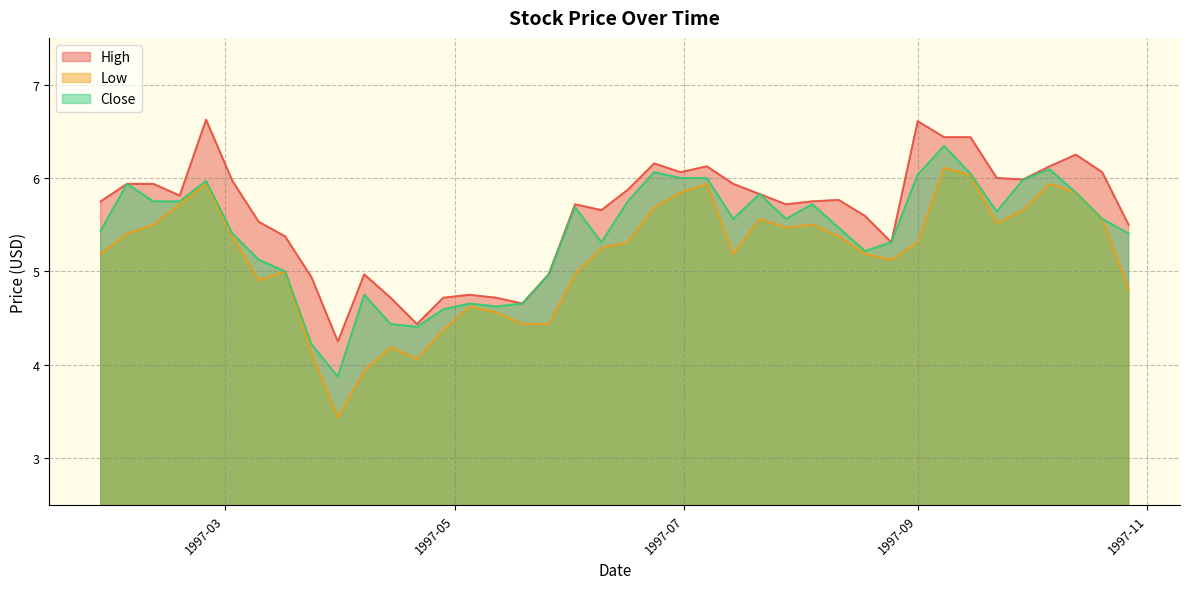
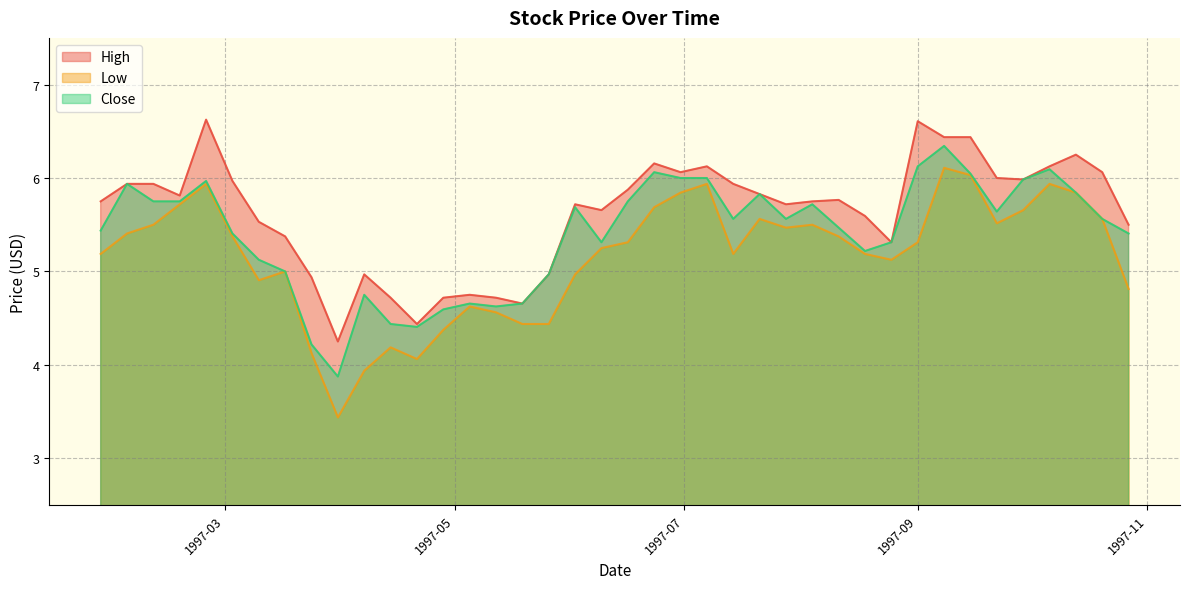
  {
    "High": {
      "1997-09": 6.6
    },
    "Low": {
      "1997-09": 5.3
    },
    "Close": {
-     "1997-09": 6.0
+     "1997-09": 6.1
    }
  }
